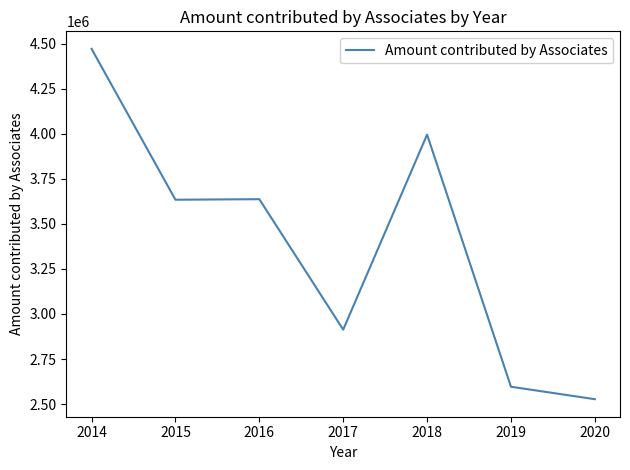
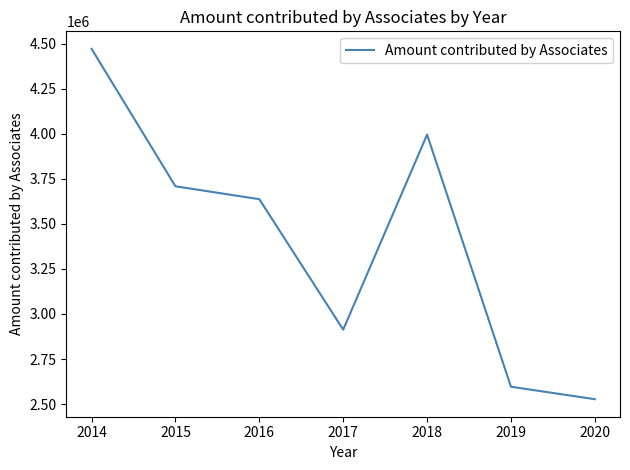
  {
    "2014": 4470000,
-   "2015": 3630000,
+   "2015": 3710000,
    "2016": 3640000,
    "2017": 2910000,
    "2018": 4000000,
    "2019": 2600000,
    "2020": 2530000
  }
